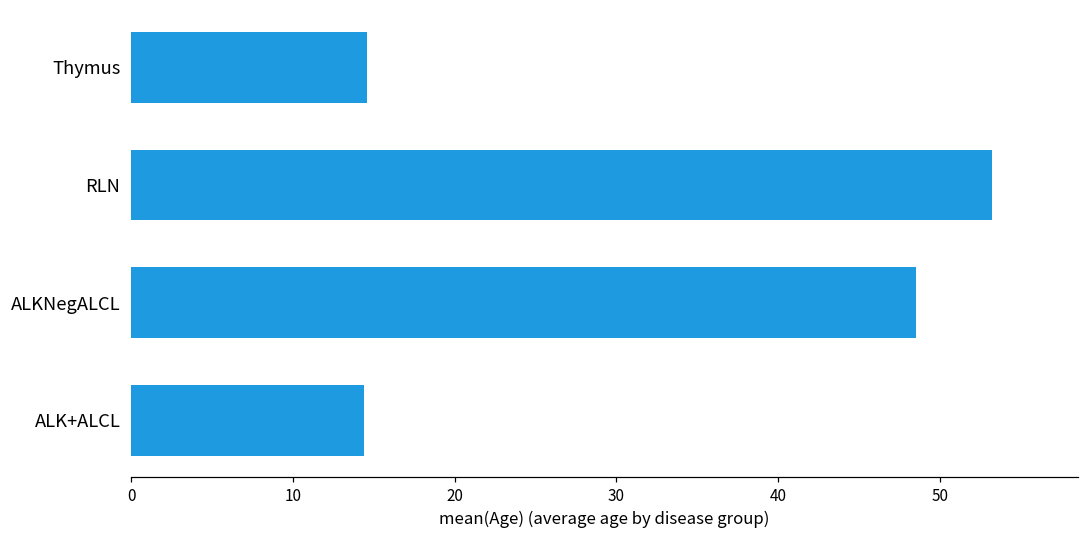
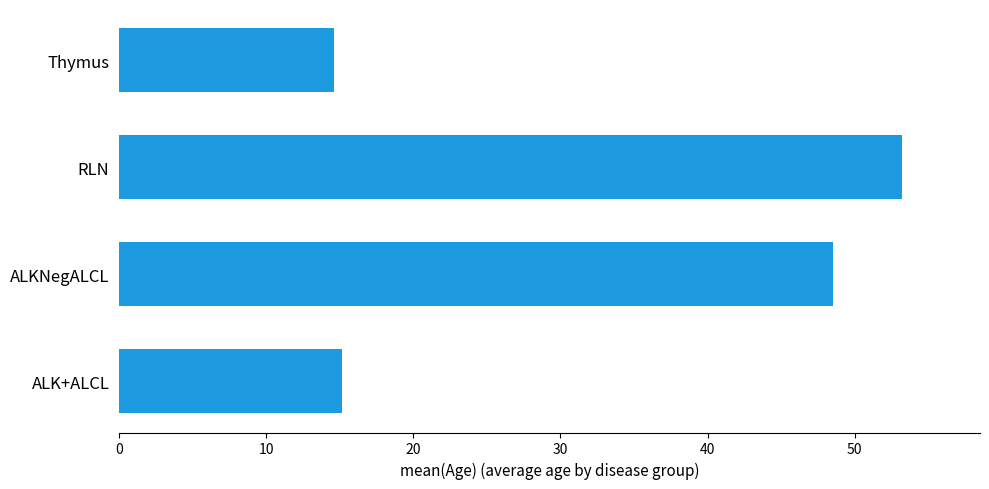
  {
    "Thymus": 14.6,
    "RLN": 53.2,
    "ALKNegALCL": 48.5,
-   "ALK+ALCL": 14.4
+   "ALK+ALCL": 15.1
  }
